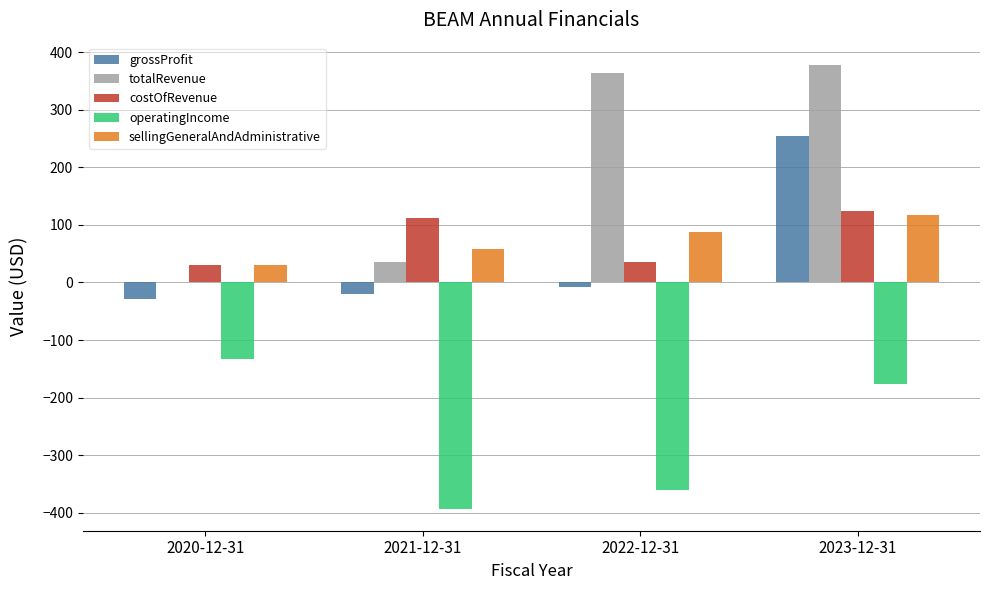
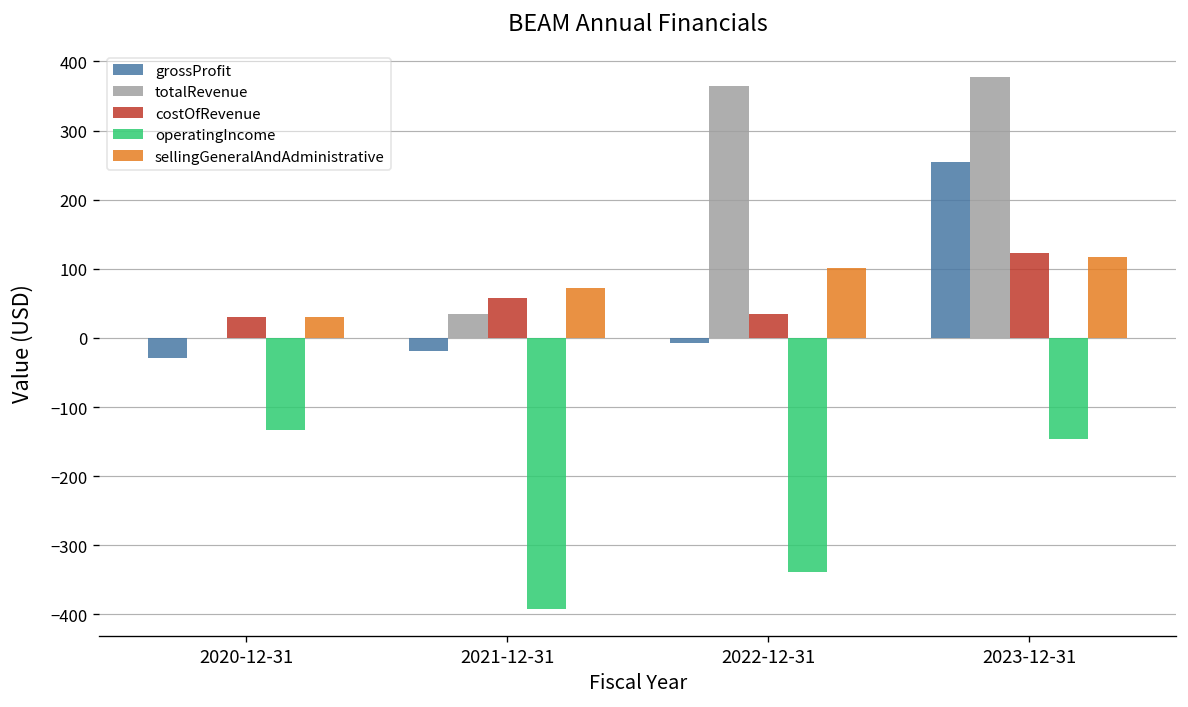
  {
    "grossProfit": {
      "2020-12-31": -30,
      "2021-12-31": -20,
      "2022-12-31": -10,
      "2023-12-31": 250
    },
    "totalRevenue": {
      "2021-12-31": 30,
      "2022-12-31": 360,
      "2023-12-31": 380
    },
    "costOfRevenue": {
      "2020-12-31": 30,
-     "2021-12-31": 110,
+     "2021-12-31": 60,
      "2022-12-31": 40,
      "2023-12-31": 120
    },
    "operatingIncome": {
      "2020-12-31": -130,
      "2021-12-31": -390,
-     "2022-12-31": -360,
-     "2023-12-31": -180
+     "2022-12-31": -340,
+     "2023-12-31": -150
    },
    "sellingGeneralAndAdministrative": {
      "2020-12-31": 30,
-     "2021-12-31": 60,
-     "2022-12-31": 90,
+     "2021-12-31": 70,
+     "2022-12-31": 100,
      "2023-12-31": 120
    }
  }
